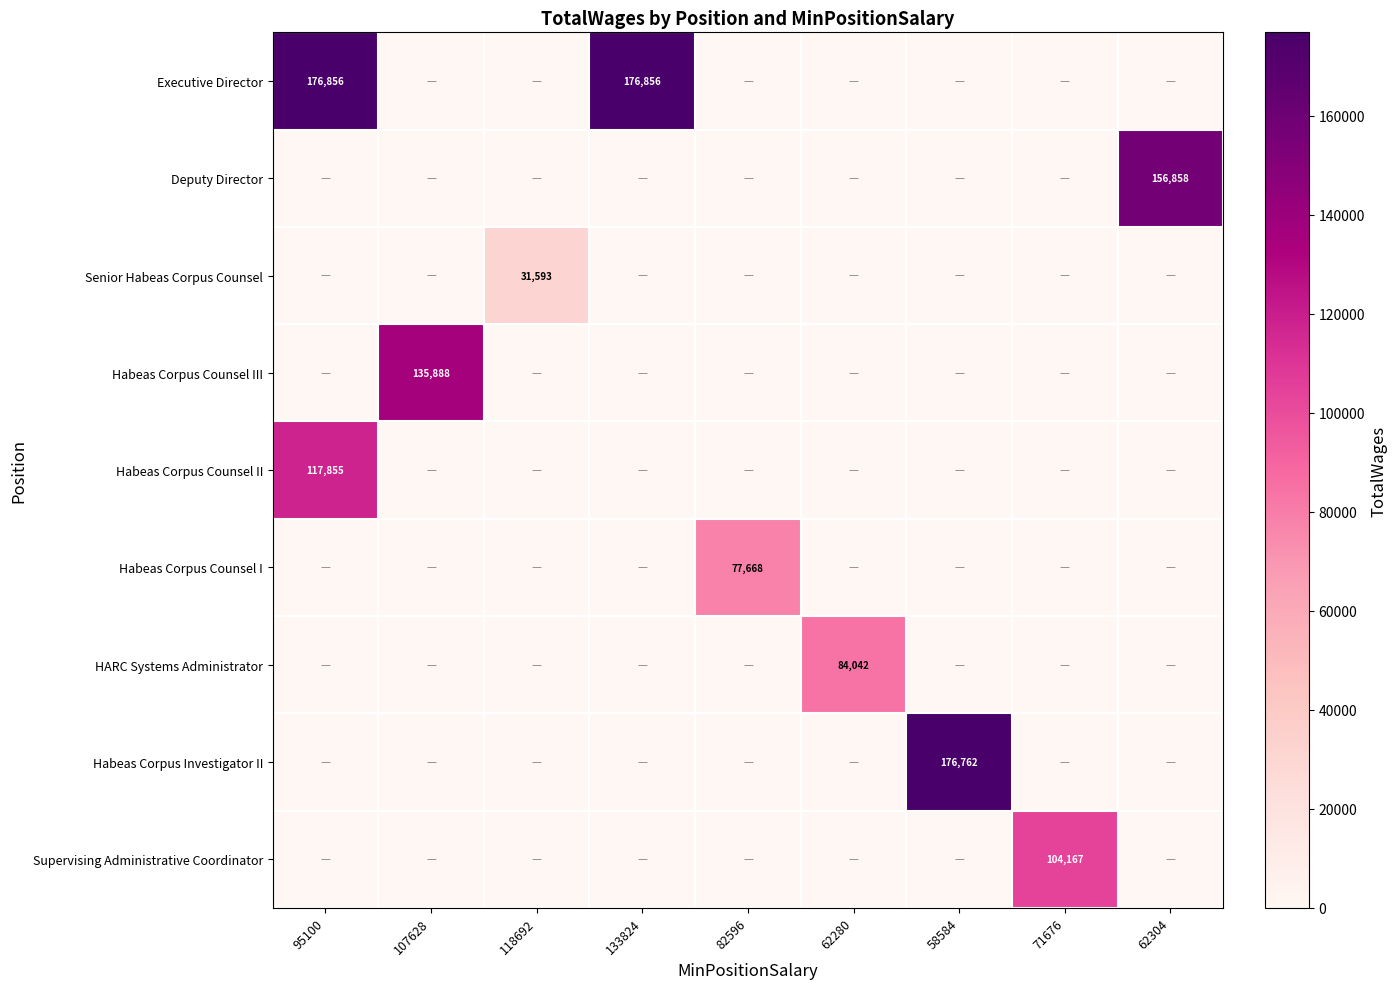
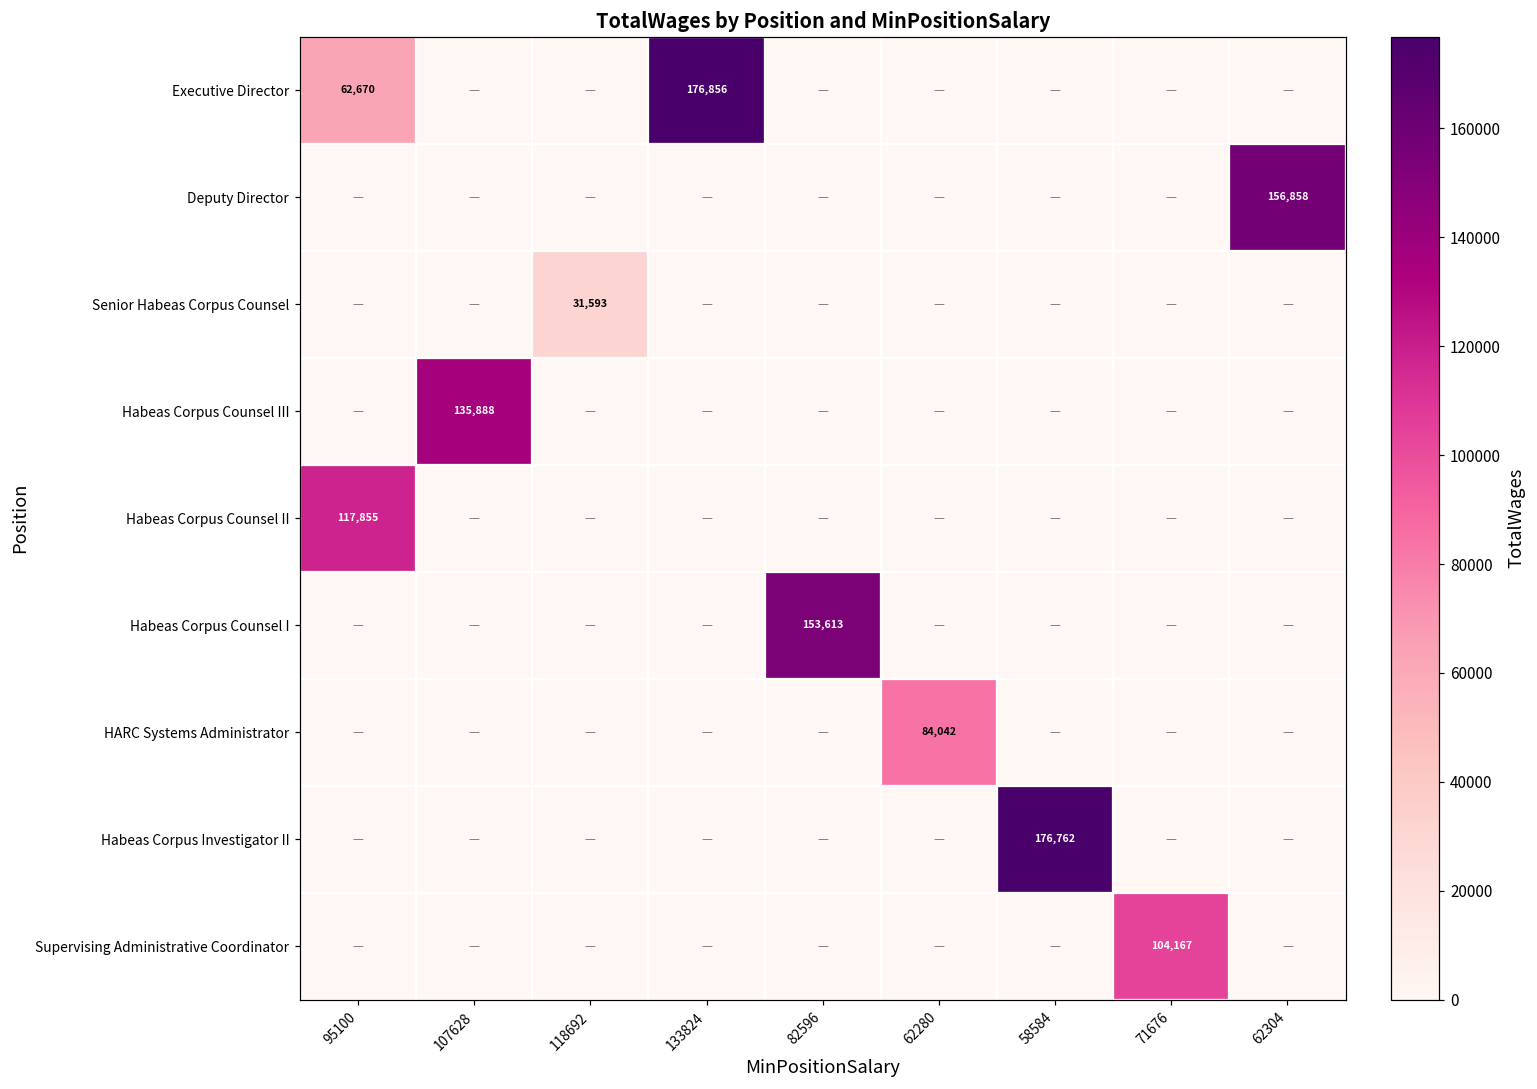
  {
    "Executive Director": {
-     "95100": "176,856",
+     "95100": "62,670",
      "133824": "176,856"
    },
    "Deputy Director": {
      "62304": "156,858"
    },
    "Senior Habeas Corpus Counsel": {
      "118692": "31,593"
    },
    "Habeas Corpus Counsel III": {
      "107628": "135,888"
    },
    "Habeas Corpus Counsel II": {
      "95100": "117,855"
    },
    "Habeas Corpus Counsel I": {
-     "82596": "77,668"
+     "82596": "153,613"
    },
    "HARC Systems Administrator": {
      "62280": "84,042"
    },
    "Habeas Corpus Investigator II": {
      "58584": "176,762"
    },
    "Supervising Administrative Coordinator": {
      "71676": "104,167"
    }
  }
